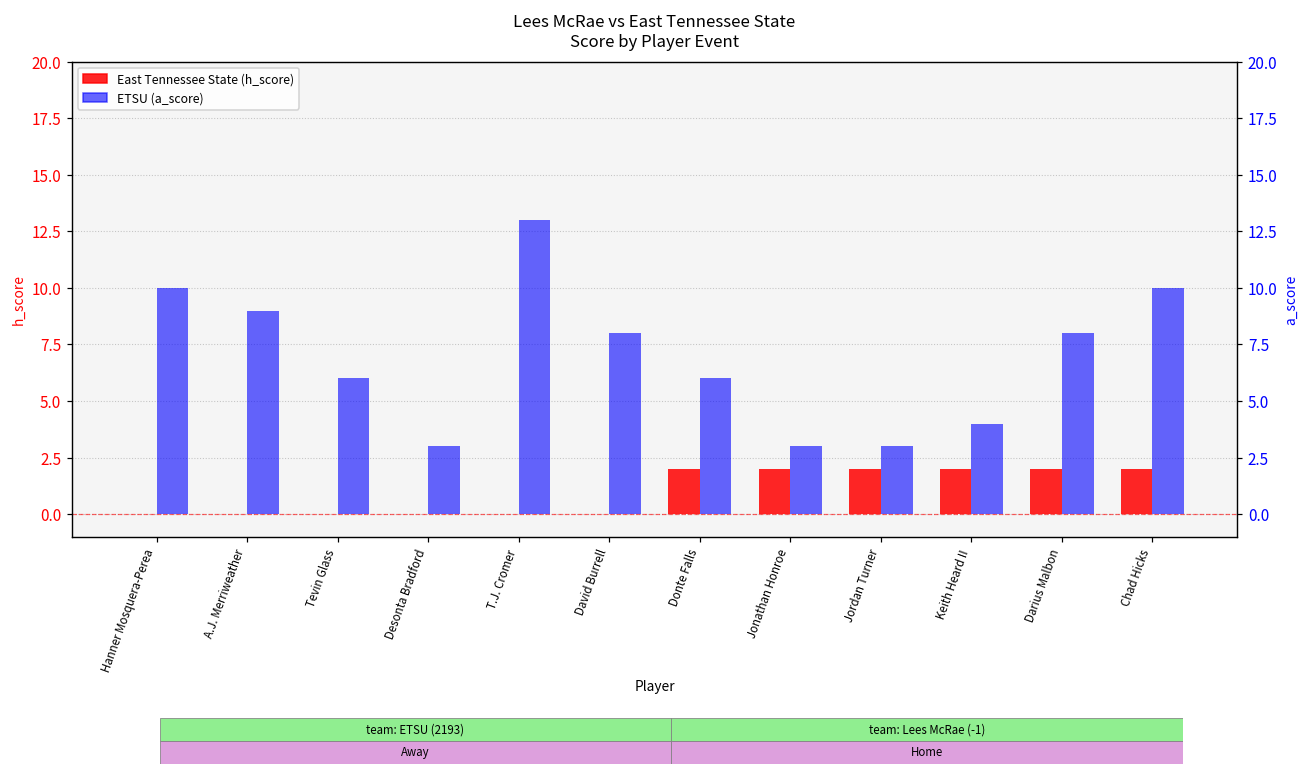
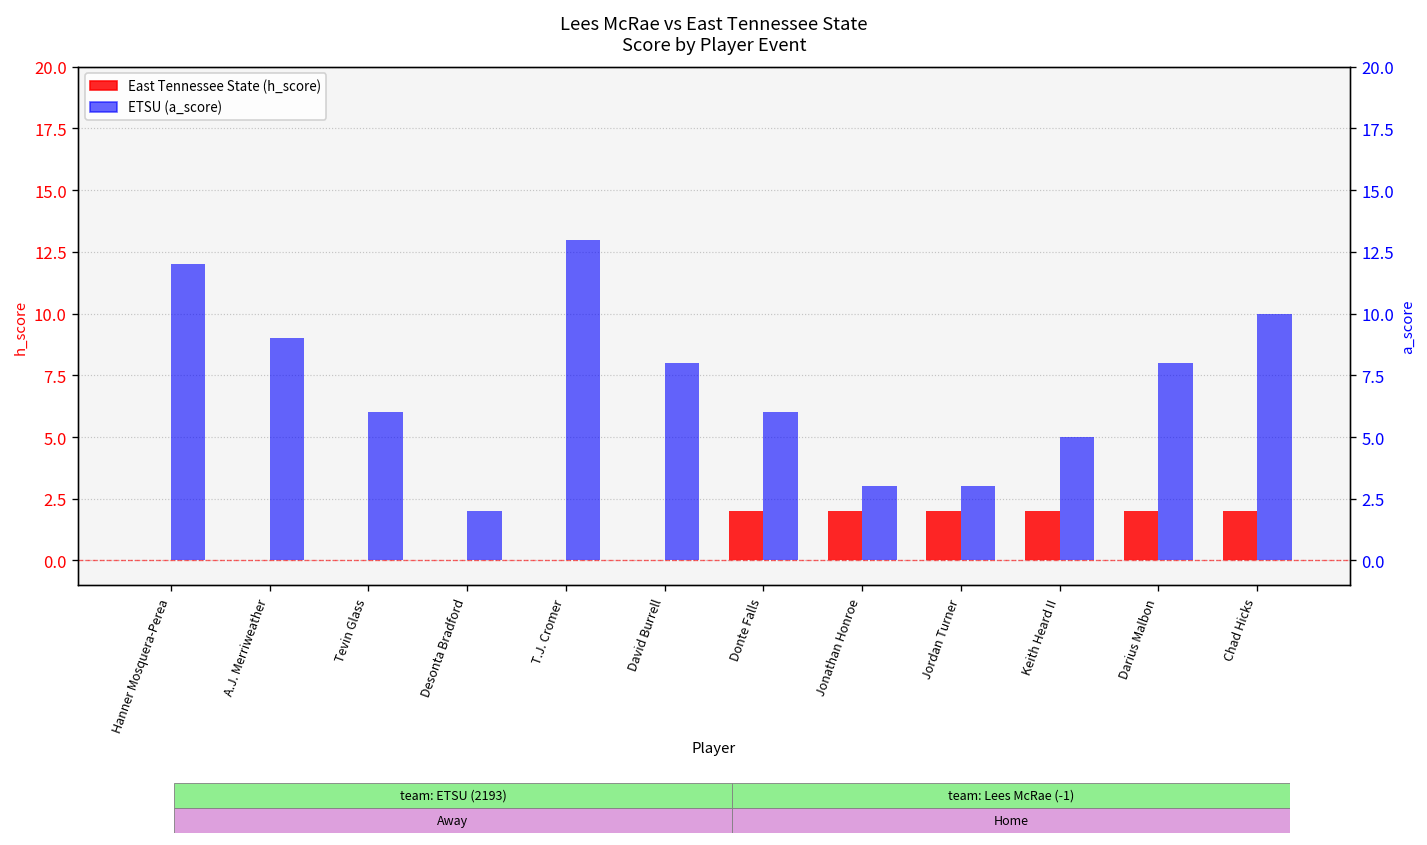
  {
    "East Tennessee State (h_score)": {
      "Hanner Mosquera-Perea": 0.0,
      "A.J. Merriweather": 0.0,
      "Tevin Glass": 0.0,
      "Desonta Bradford": 0.0,
      "T.J. Cromer": 0.0,
      "David Burrell": 0.0,
      "Donte Falls": 2.0,
      "Jonathan Honroe": 2.0,
      "Jordan Turner": 2.0,
      "Keith Heard II": 2.0,
      "Darius Malbon": 2.0,
      "Chad Hicks": 2.0
    },
    "ETSU (a_score)": {
-     "Hanner Mosquera-Perea": 10,
+     "Hanner Mosquera-Perea": 12,
      "A.J. Merriweather": 9,
      "Tevin Glass": 6,
-     "Desonta Bradford": 3,
+     "Desonta Bradford": 2,
      "T.J. Cromer": 13,
      "David Burrell": 8,
      "Donte Falls": 6,
      "Jonathan Honroe": 3,
      "Jordan Turner": 3,
-     "Keith Heard II": 4,
+     "Keith Heard II": 5,
      "Darius Malbon": 8,
      "Chad Hicks": 10
    }
  }
